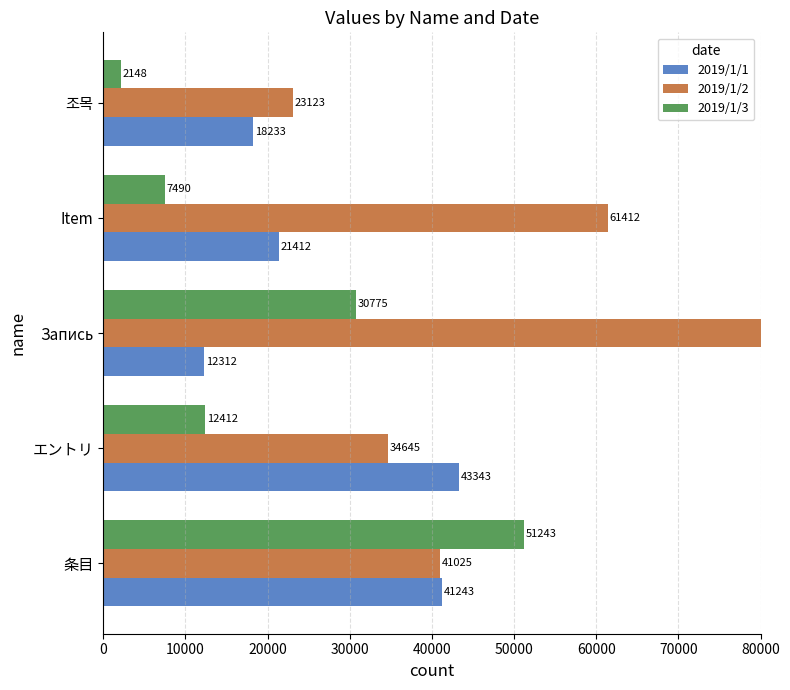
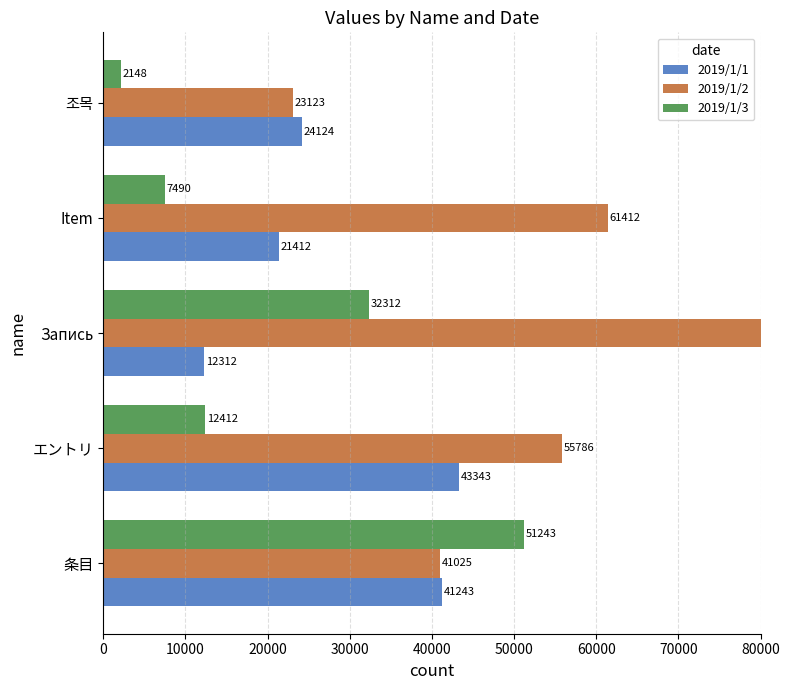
  {
    "2019/1/1": {
-     "조목": 18233,
+     "조목": 24124,
      "Item": 21412,
      "Запись": 12312,
      "エントリ": 43343,
      "条目": 41243
    },
    "2019/1/2": {
      "조목": 23123,
      "Item": 61412,
-     "エントリ": 34645,
+     "エントリ": 55786,
      "条目": 41025
    },
    "2019/1/3": {
      "조목": 2148,
      "Item": 7490,
-     "Запись": 30775,
+     "Запись": 32312,
      "エントリ": 12412,
      "条目": 51243
    }
  }
